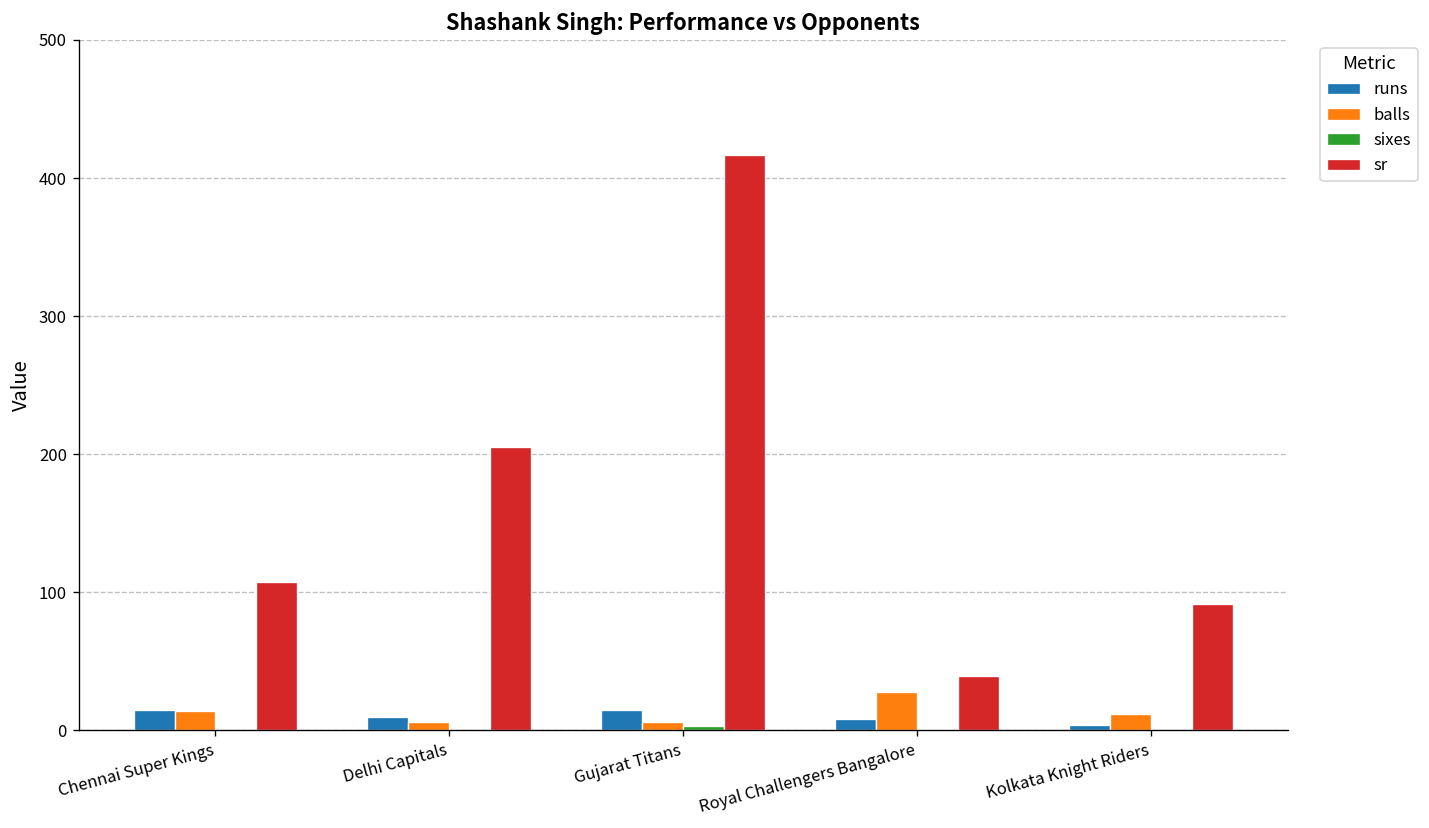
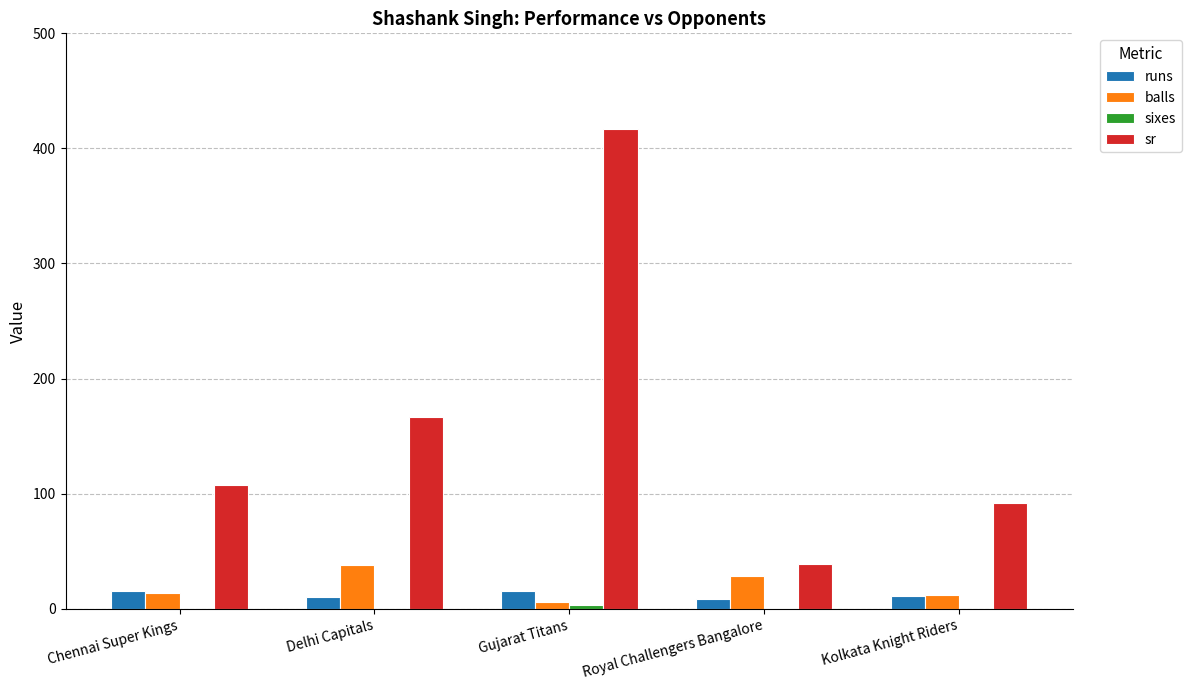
  {
    "runs": {
      "Chennai Super Kings": 15,
      "Delhi Capitals": 10,
      "Gujarat Titans": 15,
      "Royal Challengers Bangalore": 8,
-     "Kolkata Knight Riders": 4
+     "Kolkata Knight Riders": 11
    },
    "balls": {
      "Chennai Super Kings": 14,
-     "Delhi Capitals": 6,
+     "Delhi Capitals": 38,
      "Gujarat Titans": 6,
      "Royal Challengers Bangalore": 28,
      "Kolkata Knight Riders": 12
    },
    "sixes": {
      "Chennai Super Kings": 0,
      "Delhi Capitals": 0,
      "Gujarat Titans": 3,
      "Kolkata Knight Riders": 0
    },
    "sr": {
      "Chennai Super Kings": 107,
-     "Delhi Capitals": 205,
+     "Delhi Capitals": 167,
      "Gujarat Titans": 417,
      "Royal Challengers Bangalore": 39,
      "Kolkata Knight Riders": 92
    }
  }
